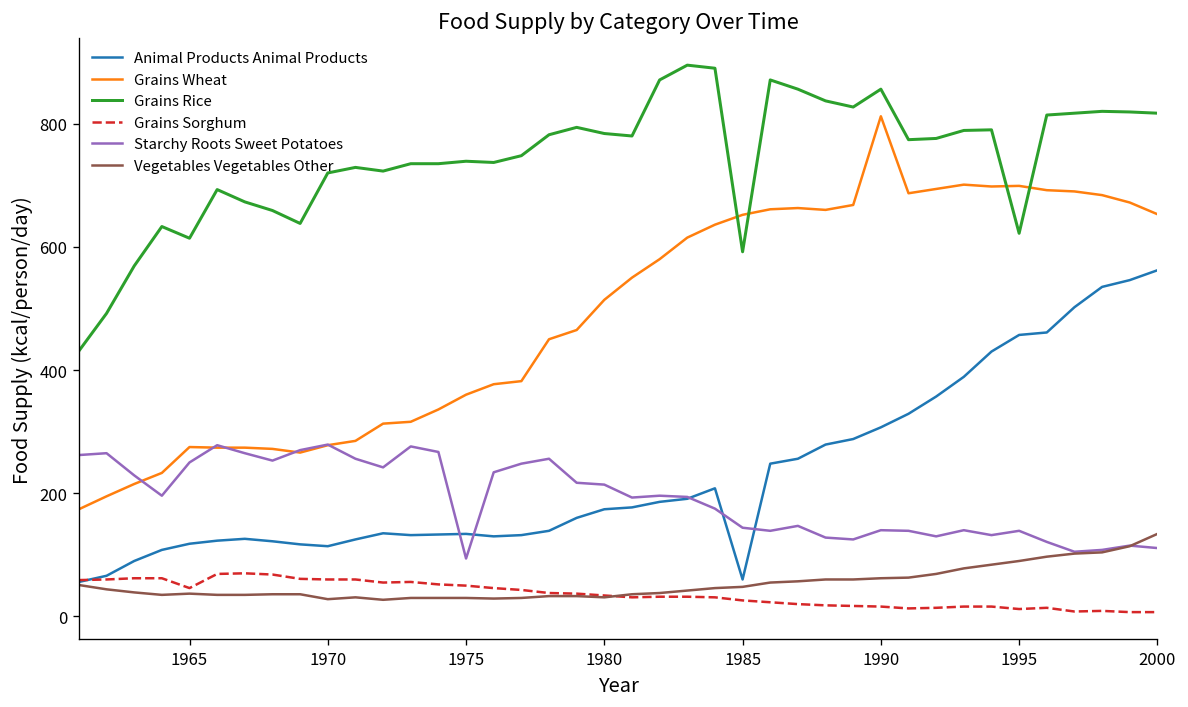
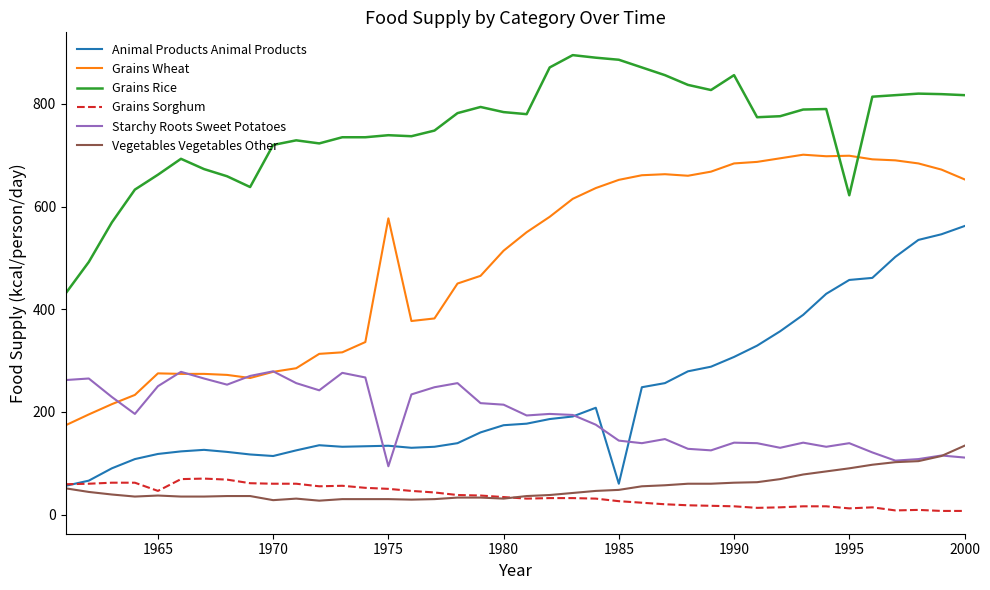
  {
    "Animal Products Animal Products": {
      "1965": 120,
      "1970": 110,
      "1975": 130,
      "1980": 170,
      "1985": 60,
      "1990": 310,
      "1995": 460,
      "2000": 560
    },
    "Grains Wheat": {
      "1965": 280,
-     "1975": 360,
+     "1975": 580,
      "1980": 510,
      "1985": 650,
-     "1990": 810,
+     "1990": 680,
      "1995": 700,
      "2000": 650
    },
    "Grains Rice": {
-     "1965": 610,
+     "1965": 660,
      "1970": 720,
      "1975": 740,
      "1980": 780,
-     "1985": 590,
+     "1985": 890,
      "1990": 860,
      "1995": 620,
      "2000": 820
    },
    "Grains Sorghum": {
      "1965": 50,
      "1970": 60,
      "1975": 50,
      "1985": 30,
      "1990": 20,
      "1995": 10,
      "2000": 10
    },
    "Starchy Roots Sweet Potatoes": {
      "1965": 250,
      "1975": 90,
      "1980": 210,
      "1985": 140,
      "1990": 140,
      "1995": 140,
      "2000": 110
    },
    "Vegetables Vegetables Other": {
      "1965": 40,
      "1970": 30,
      "1975": 30,
      "1985": 50,
      "1990": 60,
      "1995": 90,
      "2000": 130
    }
  }
